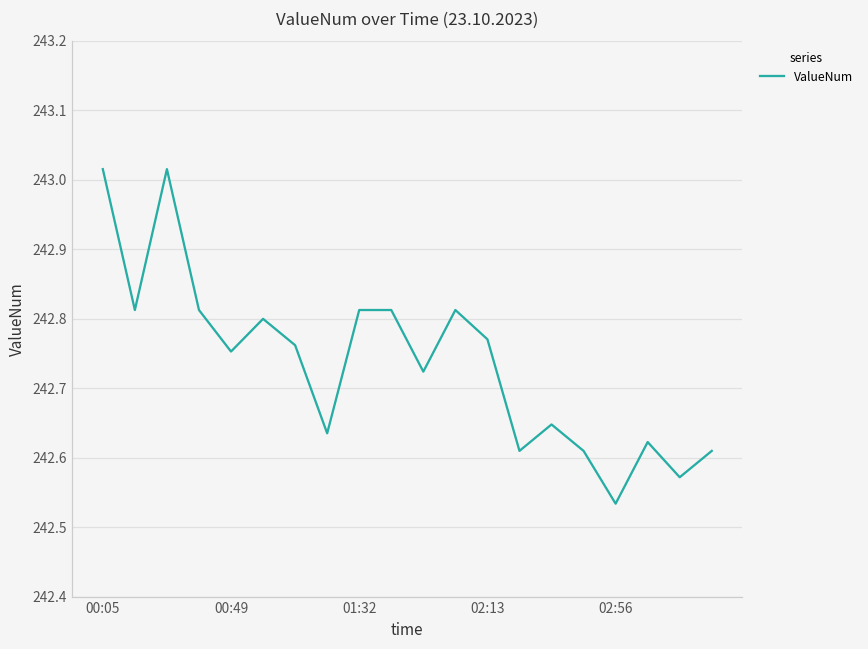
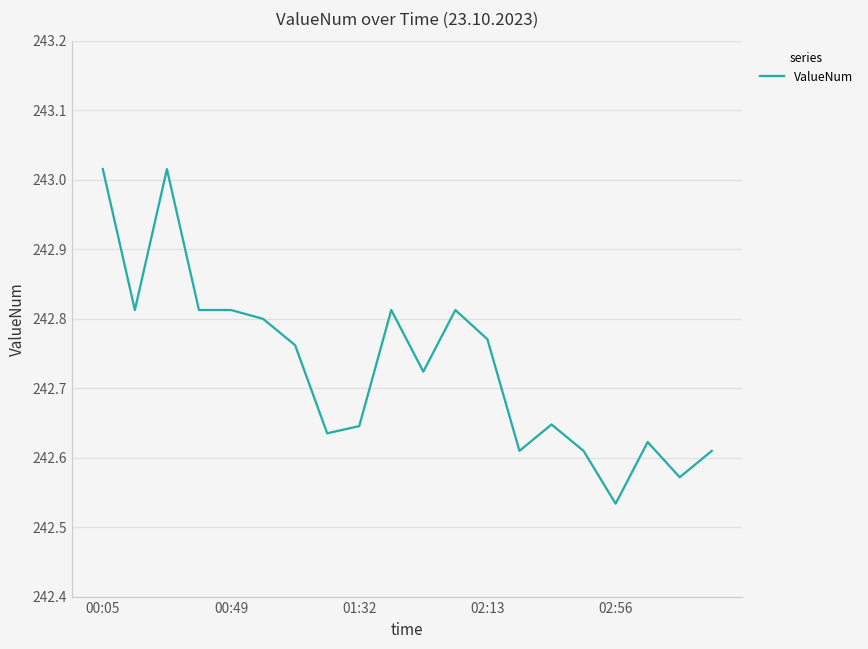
  {
    "00:05": 243.02,
-   "00:49": 242.75,
-   "01:32": 242.81,
+   "00:49": 242.81,
+   "01:32": 242.65,
    "02:13": 242.77,
    "02:56": 242.53
  }
